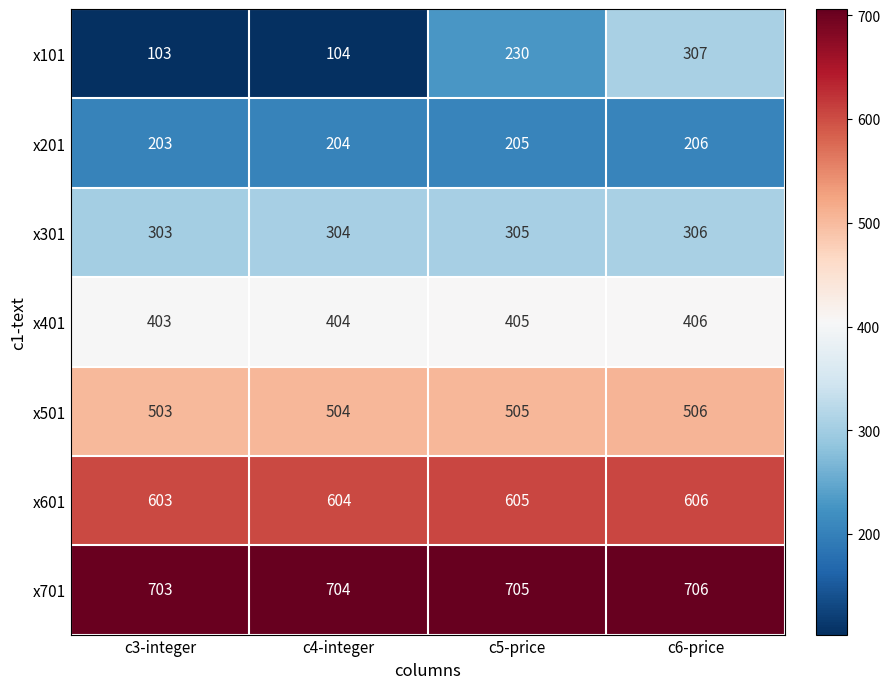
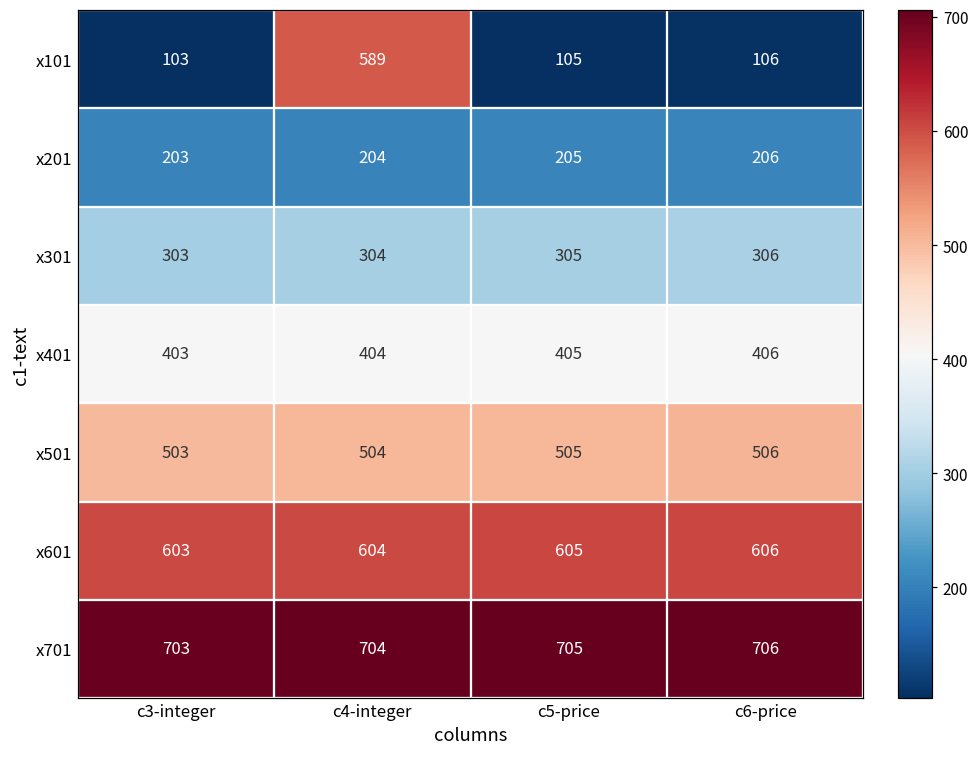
  {
    "x101": {
      "c3-integer": 103,
-     "c4-integer": 104,
-     "c5-price": 230,
-     "c6-price": 307
+     "c4-integer": 589,
+     "c5-price": 105,
+     "c6-price": 106
    },
    "x201": {
      "c3-integer": 203,
      "c4-integer": 204,
      "c5-price": 205,
      "c6-price": 206
    },
    "x301": {
      "c3-integer": 303,
      "c4-integer": 304,
      "c5-price": 305,
      "c6-price": 306
    },
    "x401": {
      "c3-integer": 403,
      "c4-integer": 404,
      "c5-price": 405,
      "c6-price": 406
    },
    "x501": {
      "c3-integer": 503,
      "c4-integer": 504,
      "c5-price": 505,
      "c6-price": 506
    },
    "x601": {
      "c3-integer": 603,
      "c4-integer": 604,
      "c5-price": 605,
      "c6-price": 606
    },
    "x701": {
      "c3-integer": 703,
      "c4-integer": 704,
      "c5-price": 705,
      "c6-price": 706
    }
  }
